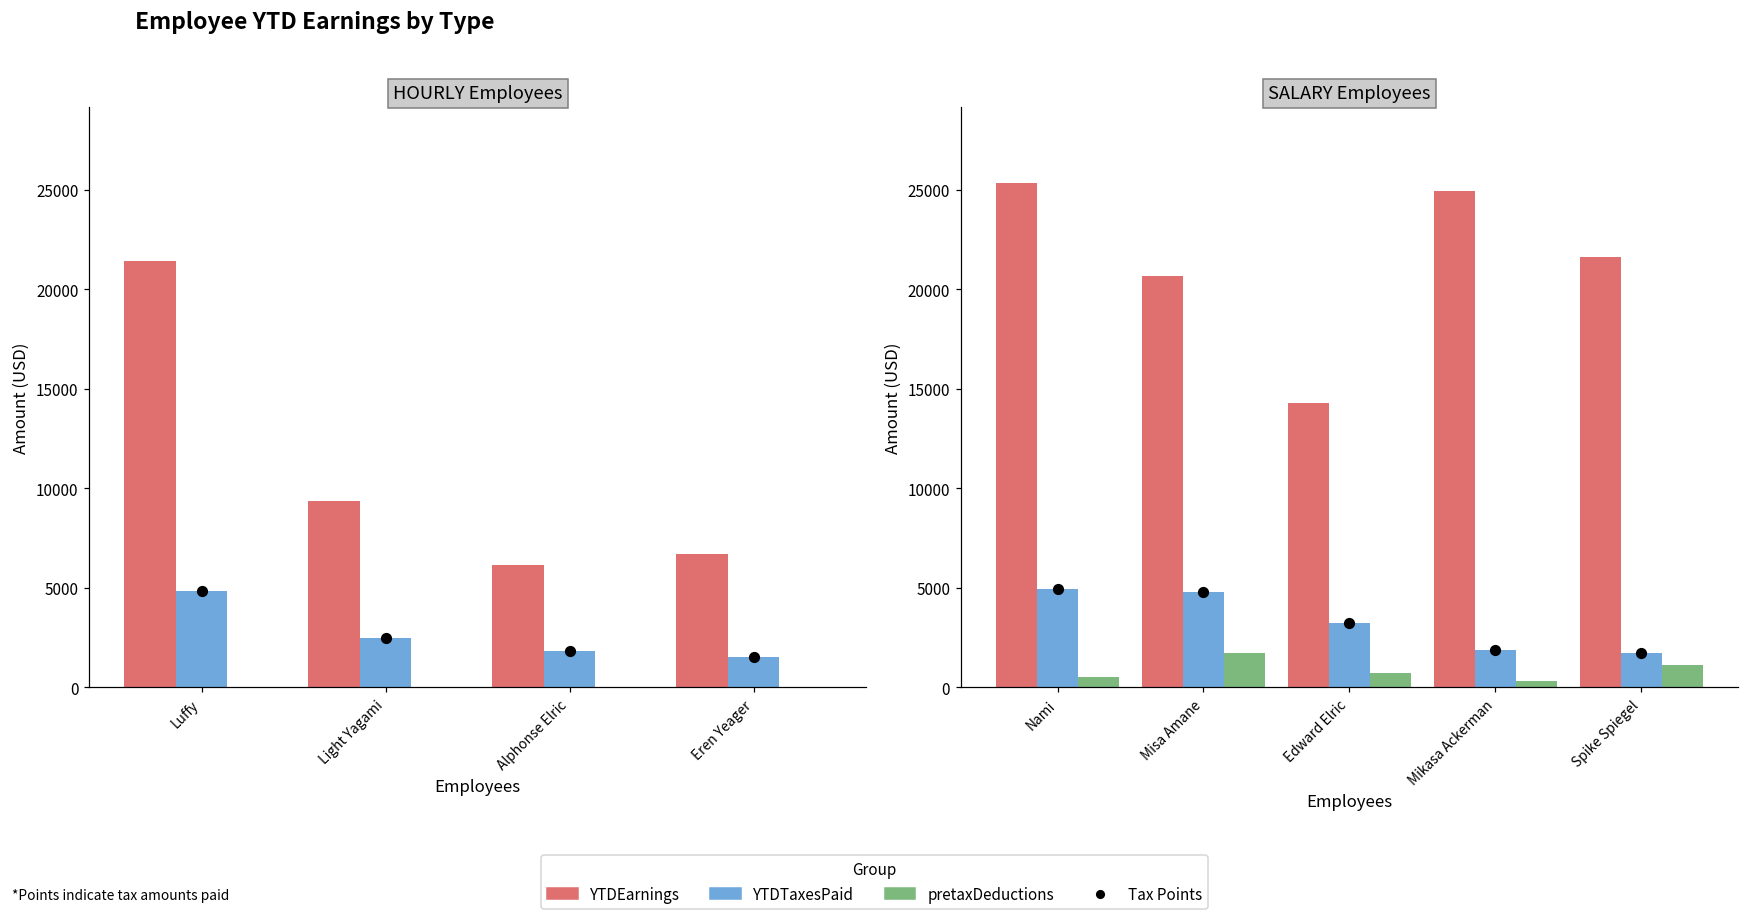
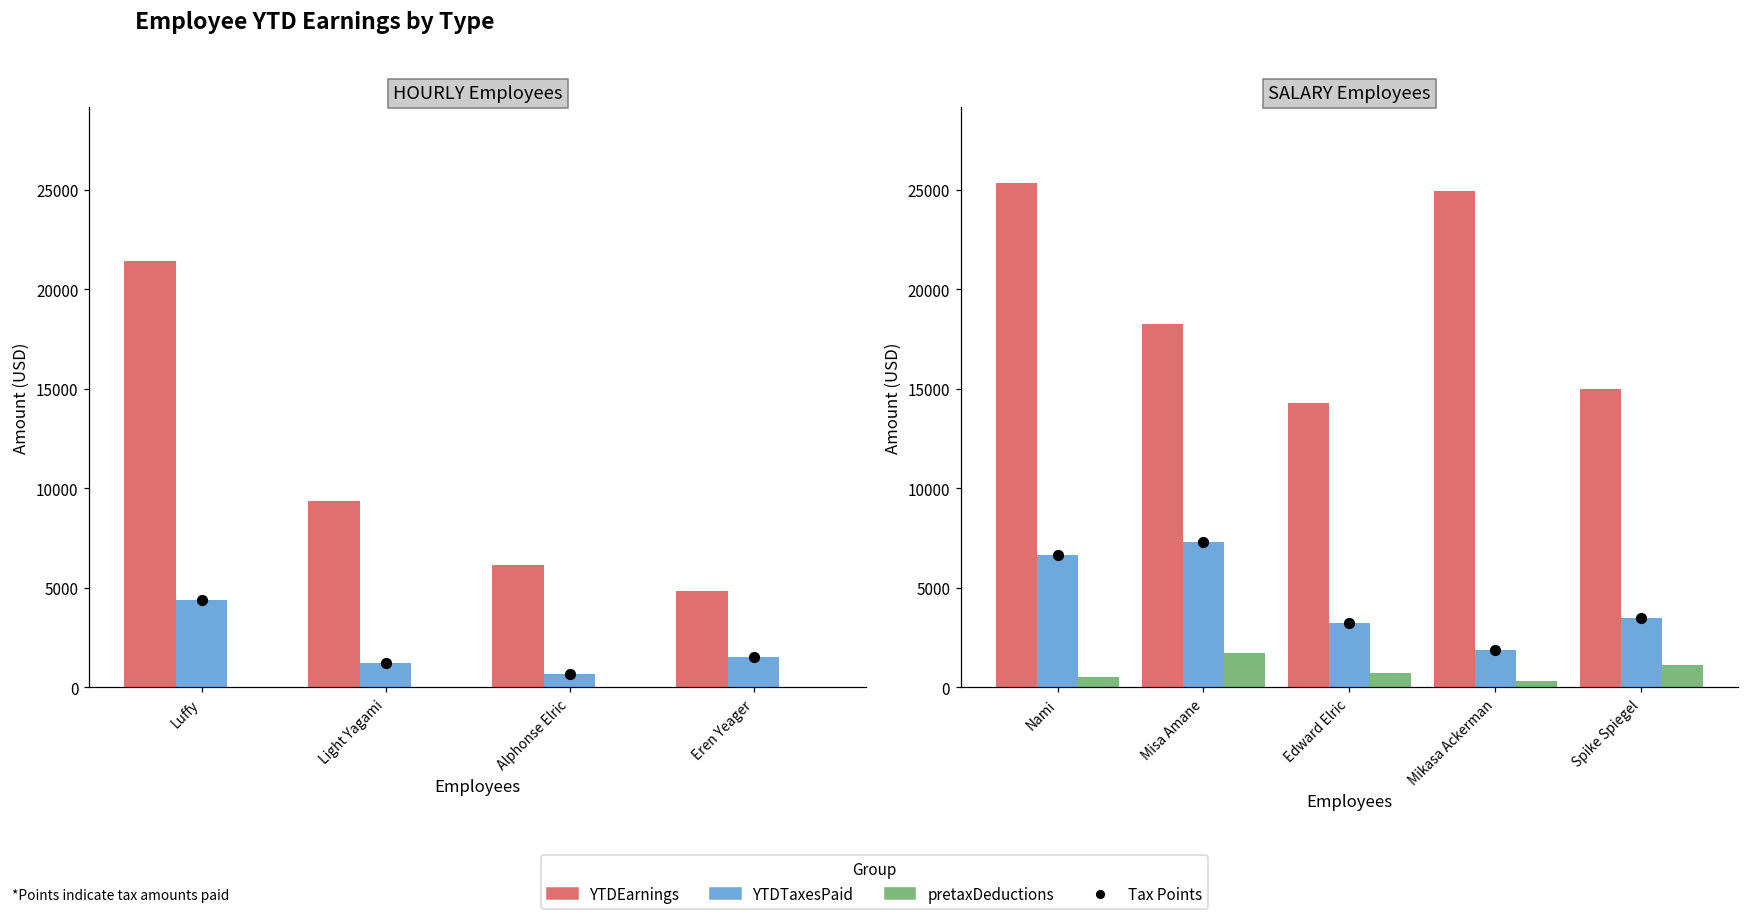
  {
    "HOURLY Employees": {
      "YTDEarnings": {
        "Luffy": 21400,
        "Light Yagami": 9400,
        "Alphonse Elric": 6200,
-       "Eren Yeager": 6700
+       "Eren Yeager": 4900
      },
      "YTDTaxesPaid": {
-       "Luffy": 4900,
-       "Light Yagami": 2500,
-       "Alphonse Elric": 1800,
+       "Luffy": 4400,
+       "Light Yagami": 1200,
+       "Alphonse Elric": 700,
        "Eren Yeager": 1500
      },
      "pretaxDeductions": {
        "Luffy": 0,
        "Light Yagami": 0,
        "Alphonse Elric": 0,
        "Eren Yeager": 0
      }
    },
    "SALARY Employees": {
      "YTDEarnings": {
        "Nami": 25400,
-       "Misa Amane": 20700,
+       "Misa Amane": 18300,
        "Edward Elric": 14300,
        "Mikasa Ackerman": 24900,
-       "Spike Spiegel": 21600
+       "Spike Spiegel": 15000
      },
      "YTDTaxesPaid": {
-       "Nami": 4900,
-       "Misa Amane": 4800,
+       "Nami": 6600,
+       "Misa Amane": 7300,
        "Edward Elric": 3200,
        "Mikasa Ackerman": 1800,
-       "Spike Spiegel": 1700
+       "Spike Spiegel": 3500
      },
      "pretaxDeductions": {
        "Nami": 500,
        "Misa Amane": 1700,
        "Edward Elric": 700,
        "Mikasa Ackerman": 300,
        "Spike Spiegel": 1100
      }
    }
  }
